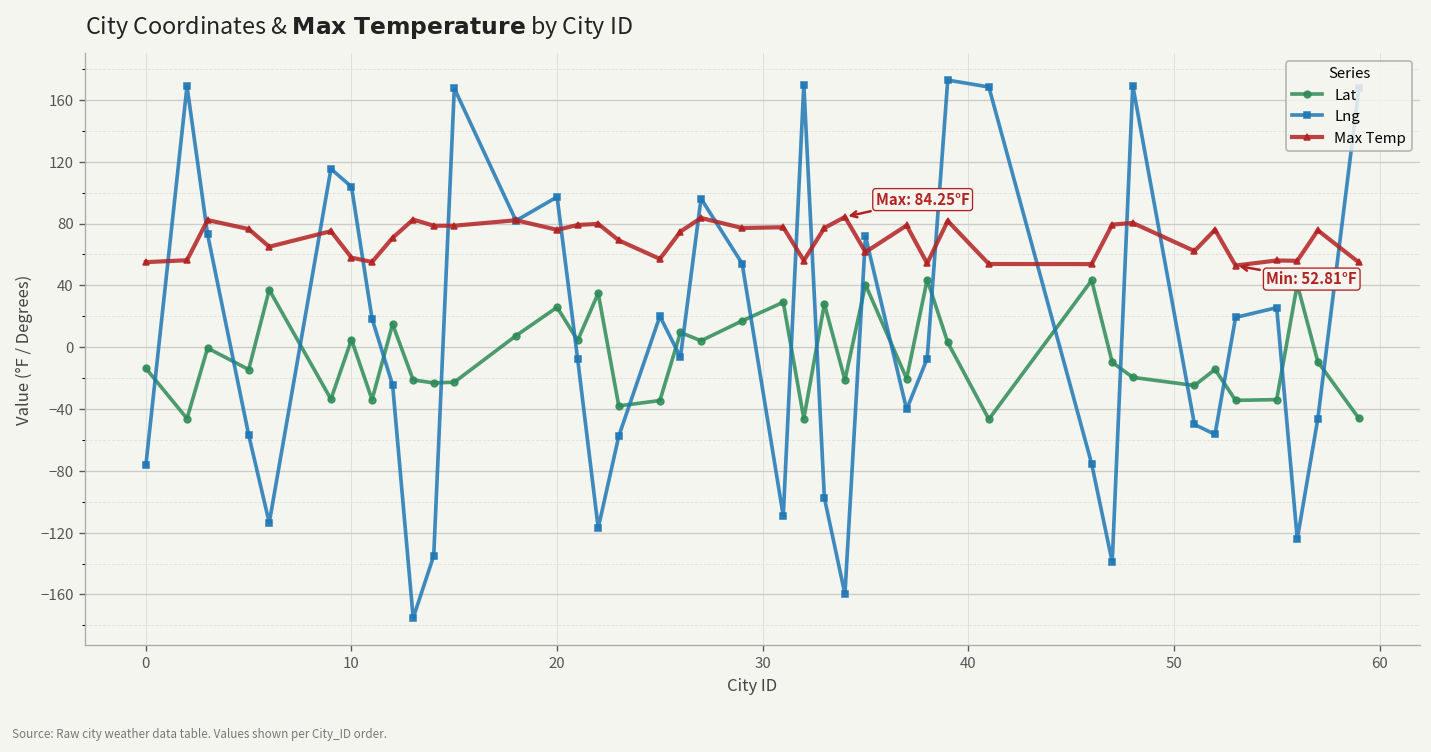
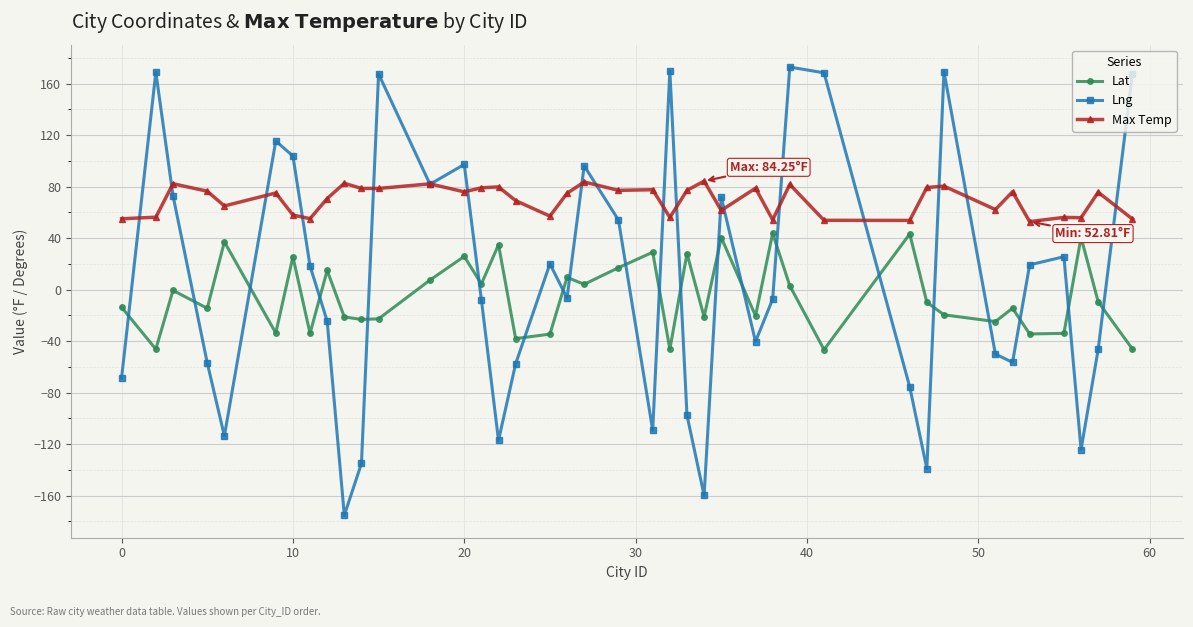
  {
    "Lat": {
      "0": -14,
-     "10": 5,
+     "10": 25,
      "20": 26
    },
    "Lng": {
-     "0": -76,
+     "0": -69,
      "10": 104,
      "20": 97
    },
    "Max Temp": {
      "0": 55,
      "10": 58,
      "20": 76
    }
  }
